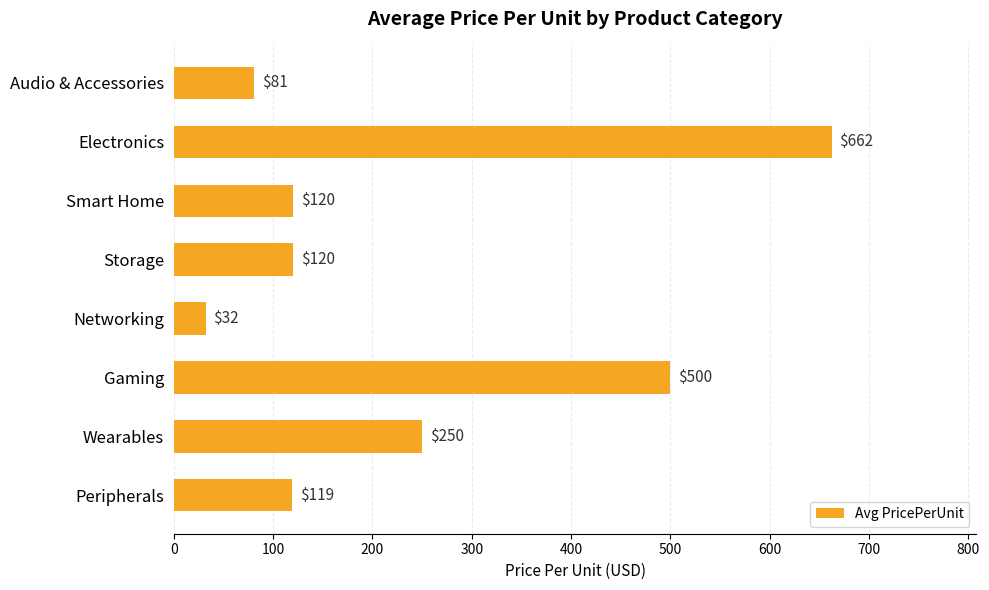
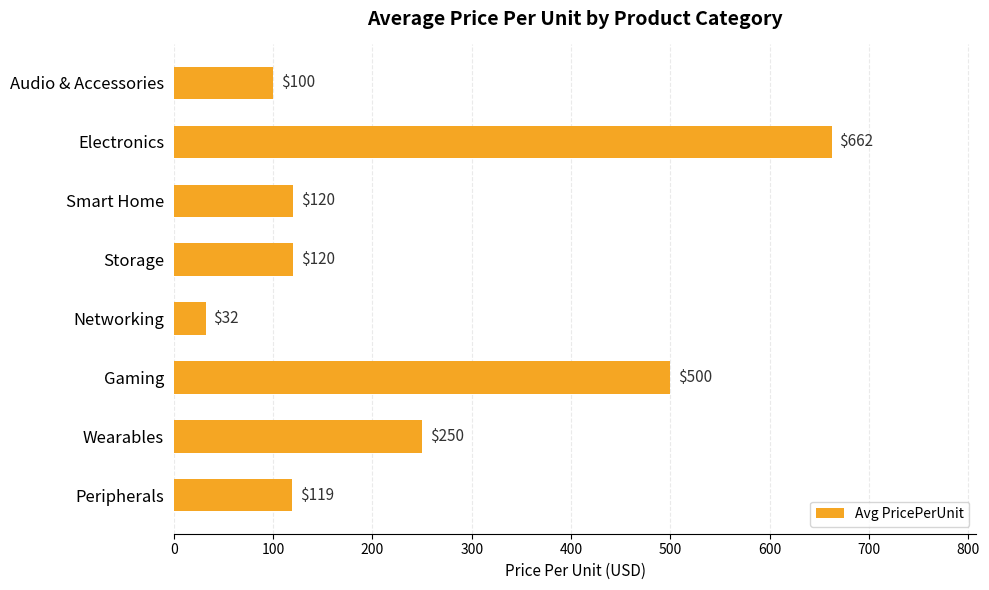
  {
-   "Audio & Accessories": "$81",
+   "Audio & Accessories": "$100",
    "Electronics": "$662",
    "Smart Home": "$120",
    "Storage": "$120",
    "Networking": "$32",
    "Gaming": "$500",
    "Wearables": "$250",
    "Peripherals": "$119"
  }
